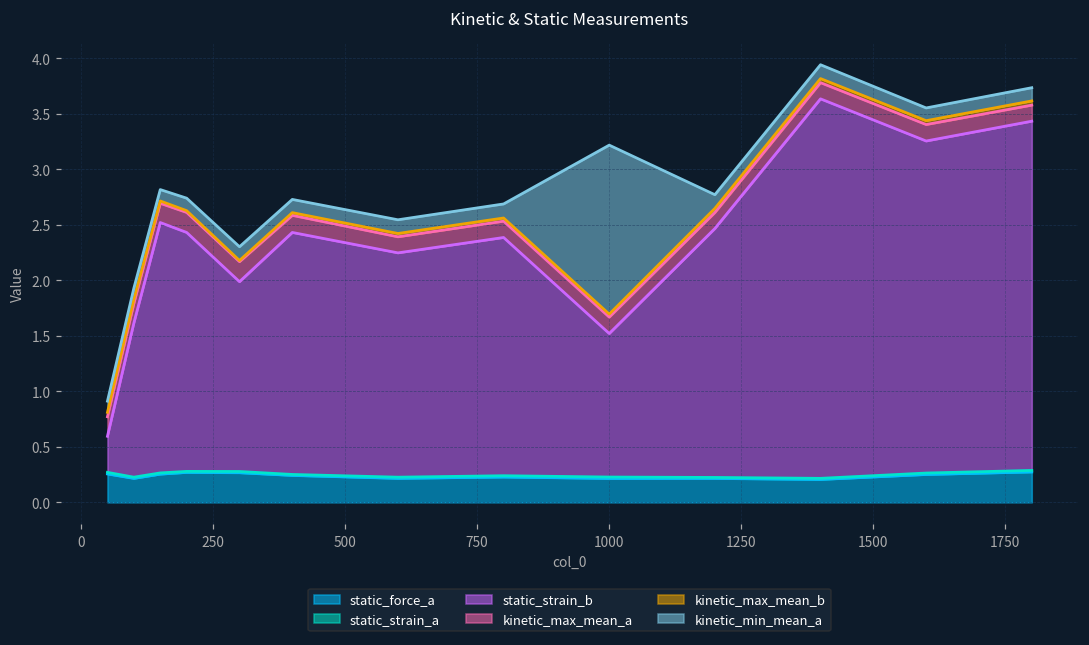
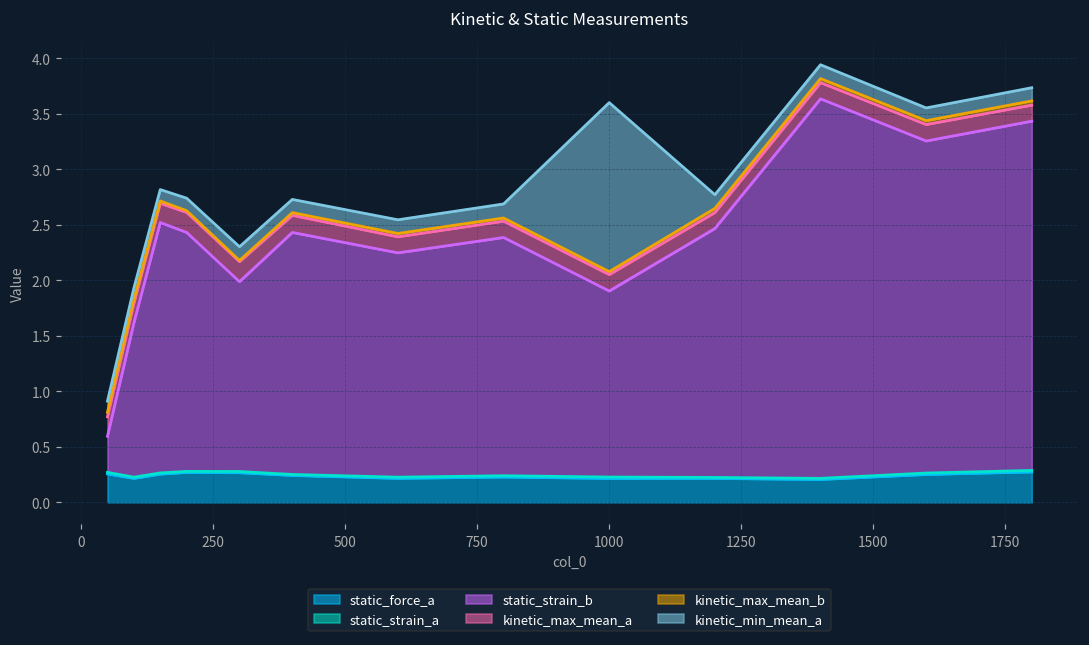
  {
    "static_strain_b": {
-     "1000": 1.29
+     "1000": 1.68
    },
    "kinetic_max_mean_a": {
      "1000": 0.15
    },
    "kinetic_max_mean_b": {
      "1000": 0.03
    },
    "kinetic_min_mean_a": {
      "1000": 1.52
    }
  }
